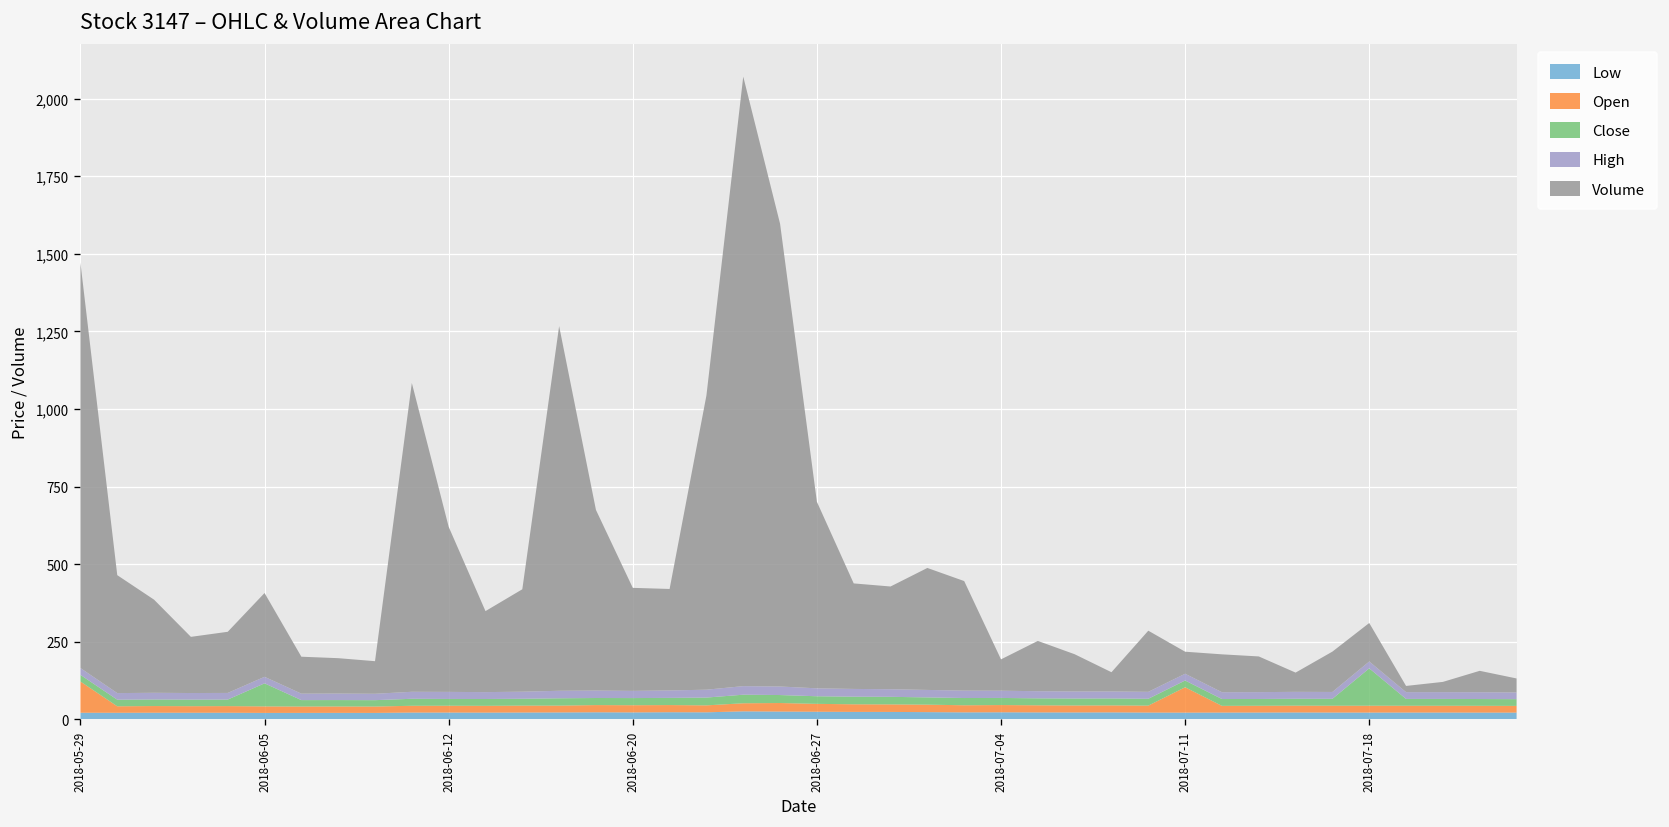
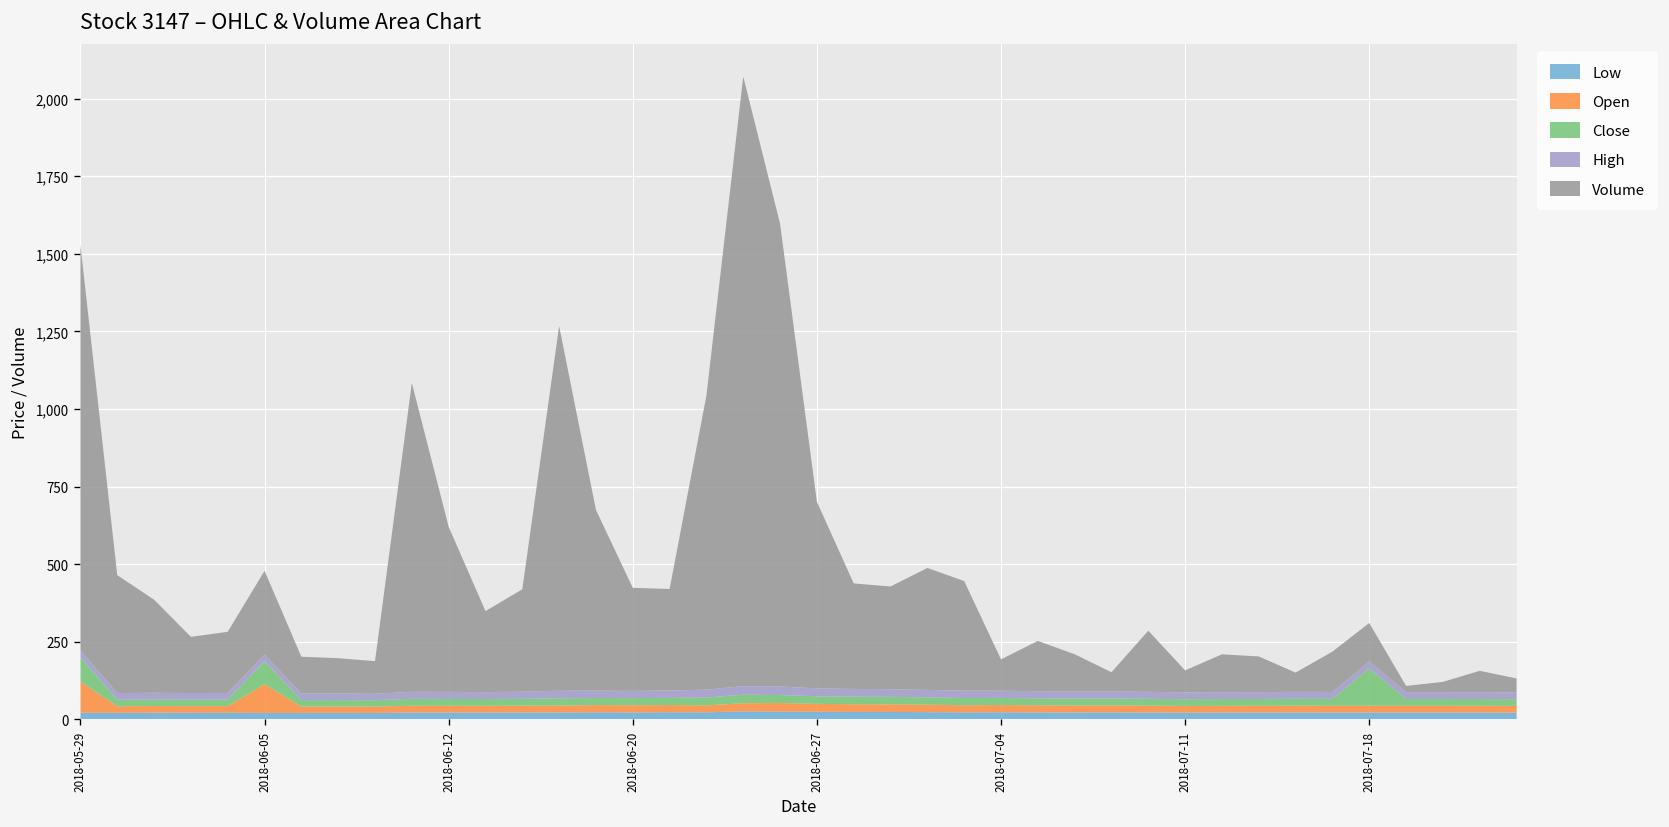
  {
    "Open": {
      "2018-05-29": 100,
-     "2018-06-05": 20,
+     "2018-06-05": 90,
      "2018-06-12": 20,
      "2018-06-20": 20,
      "2018-06-27": 30,
      "2018-07-04": 20,
-     "2018-07-11": 80,
+     "2018-07-11": 20,
      "2018-07-18": 20
    },
    "Close": {
-     "2018-05-29": 20,
+     "2018-05-29": 80,
      "2018-06-05": 70,
      "2018-06-12": 20,
      "2018-06-20": 20,
      "2018-06-27": 20,
      "2018-07-04": 20,
      "2018-07-11": 20,
      "2018-07-18": 120
    }
  }
